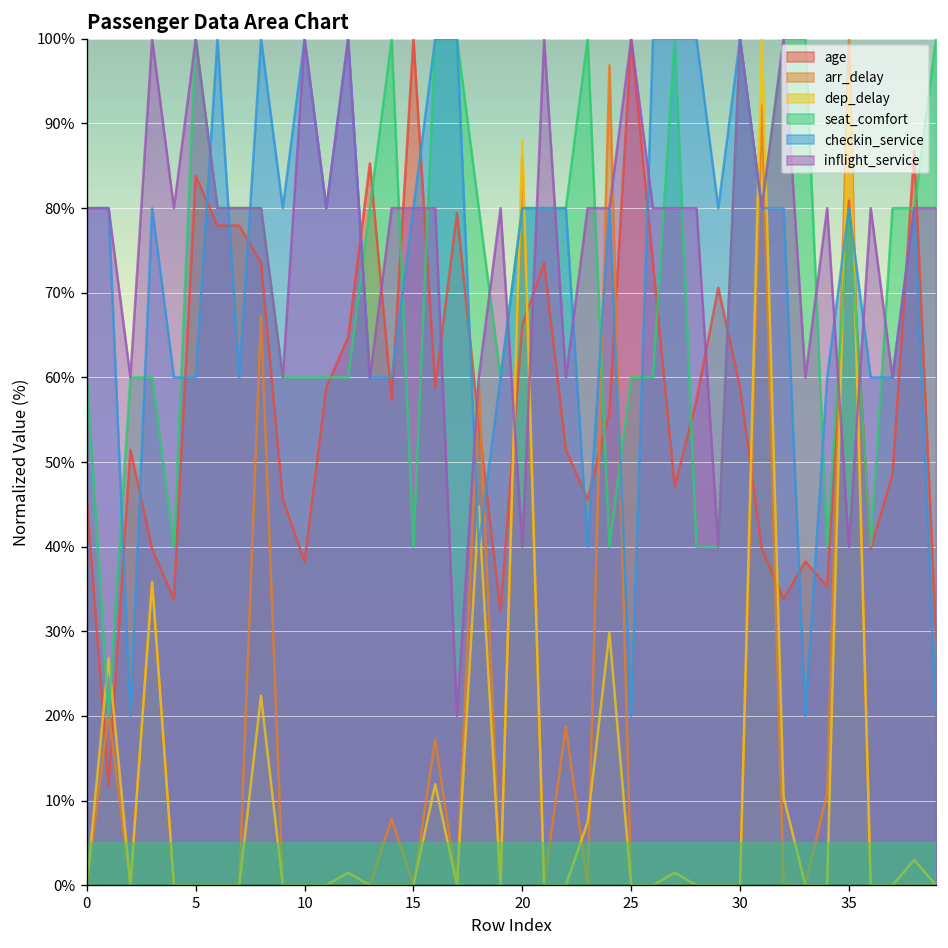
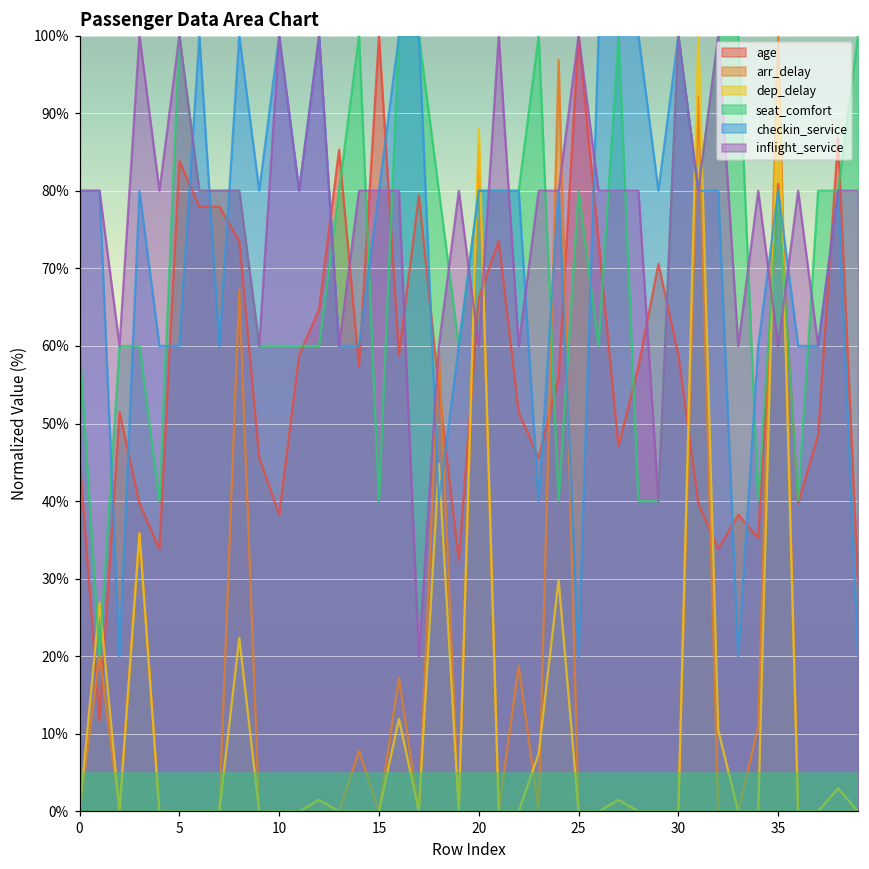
  {
    "seat_comfort": {
      "0": "60%",
      "10": "60%",
      "15": "40%",
-     "25": "60%"
+     "25": "80%"
    },
    "checkin_service": {
      "5": "60%",
      "25": "20%"
    },
    "inflight_service": {
-     "20": "40%",
-     "35": "40%"
+     "20": "60%",
+     "35": "60%"
    }
  }
